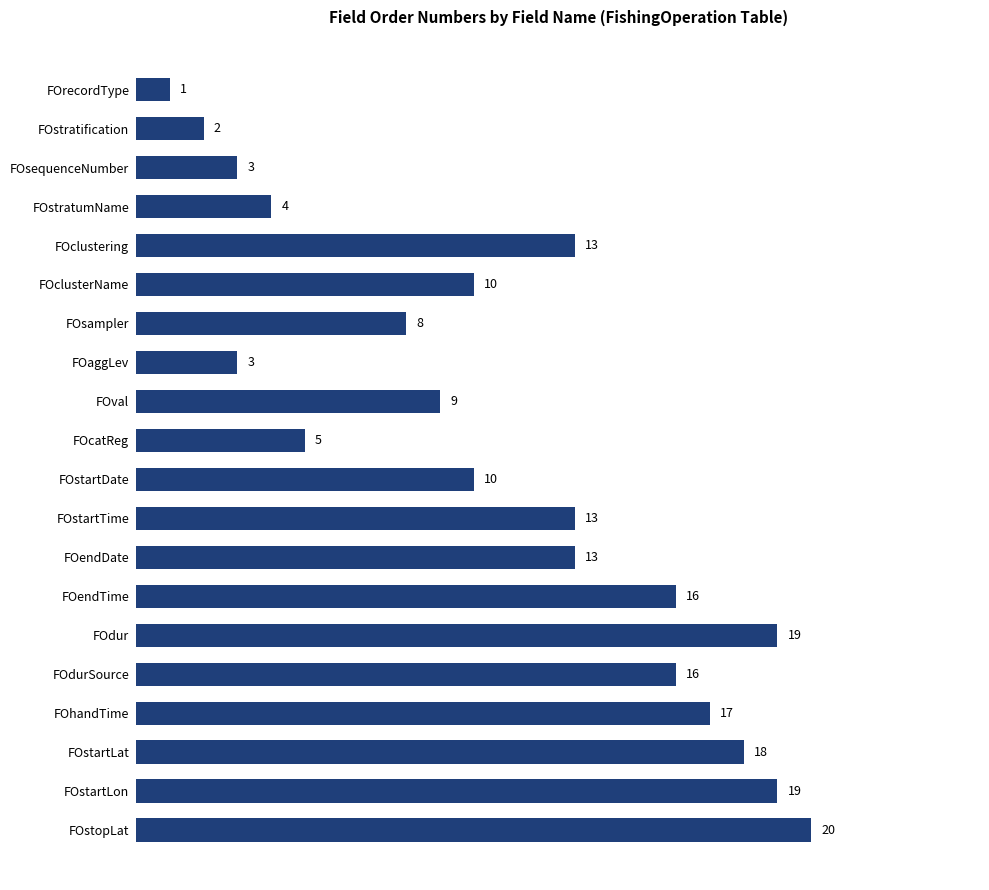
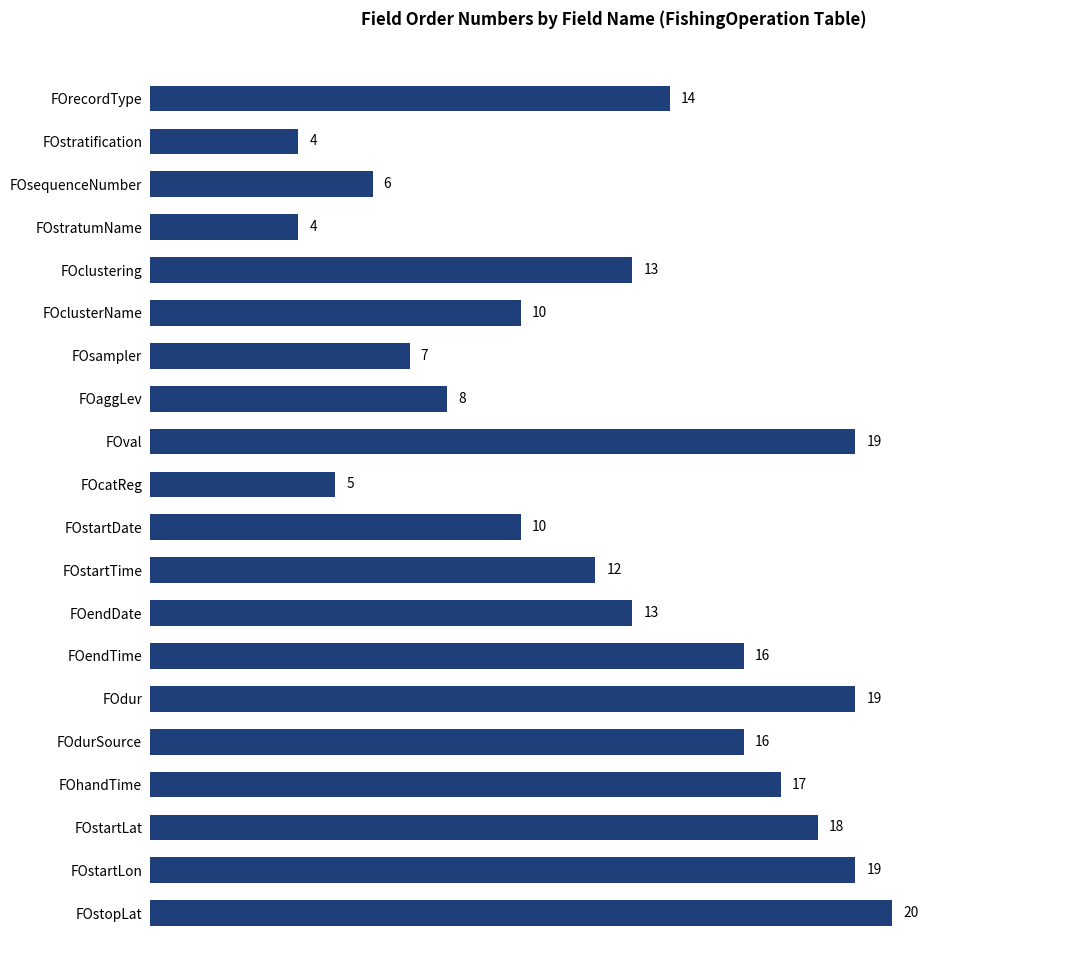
  {
-   "FOrecordType": 1,
-   "FOstratification": 2,
-   "FOsequenceNumber": 3,
+   "FOrecordType": 14,
+   "FOstratification": 4,
+   "FOsequenceNumber": 6,
    "FOstratumName": 4,
    "FOclustering": 13,
    "FOclusterName": 10,
-   "FOsampler": 8,
-   "FOaggLev": 3,
-   "FOval": 9,
+   "FOsampler": 7,
+   "FOaggLev": 8,
+   "FOval": 19,
    "FOcatReg": 5,
    "FOstartDate": 10,
-   "FOstartTime": 13,
+   "FOstartTime": 12,
    "FOendDate": 13,
    "FOendTime": 16,
    "FOdur": 19,
    "FOdurSource": 16,
    "FOhandTime": 17,
    "FOstartLat": 18,
    "FOstartLon": 19,
    "FOstopLat": 20
  }
